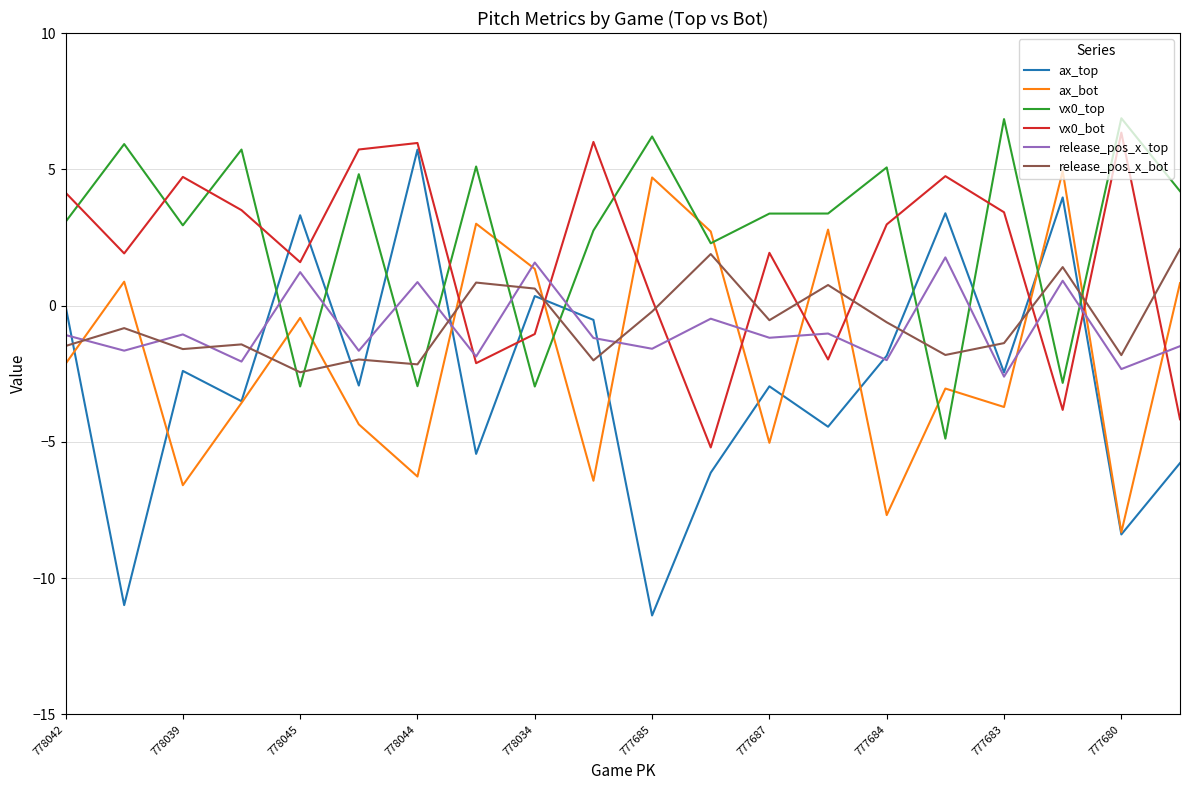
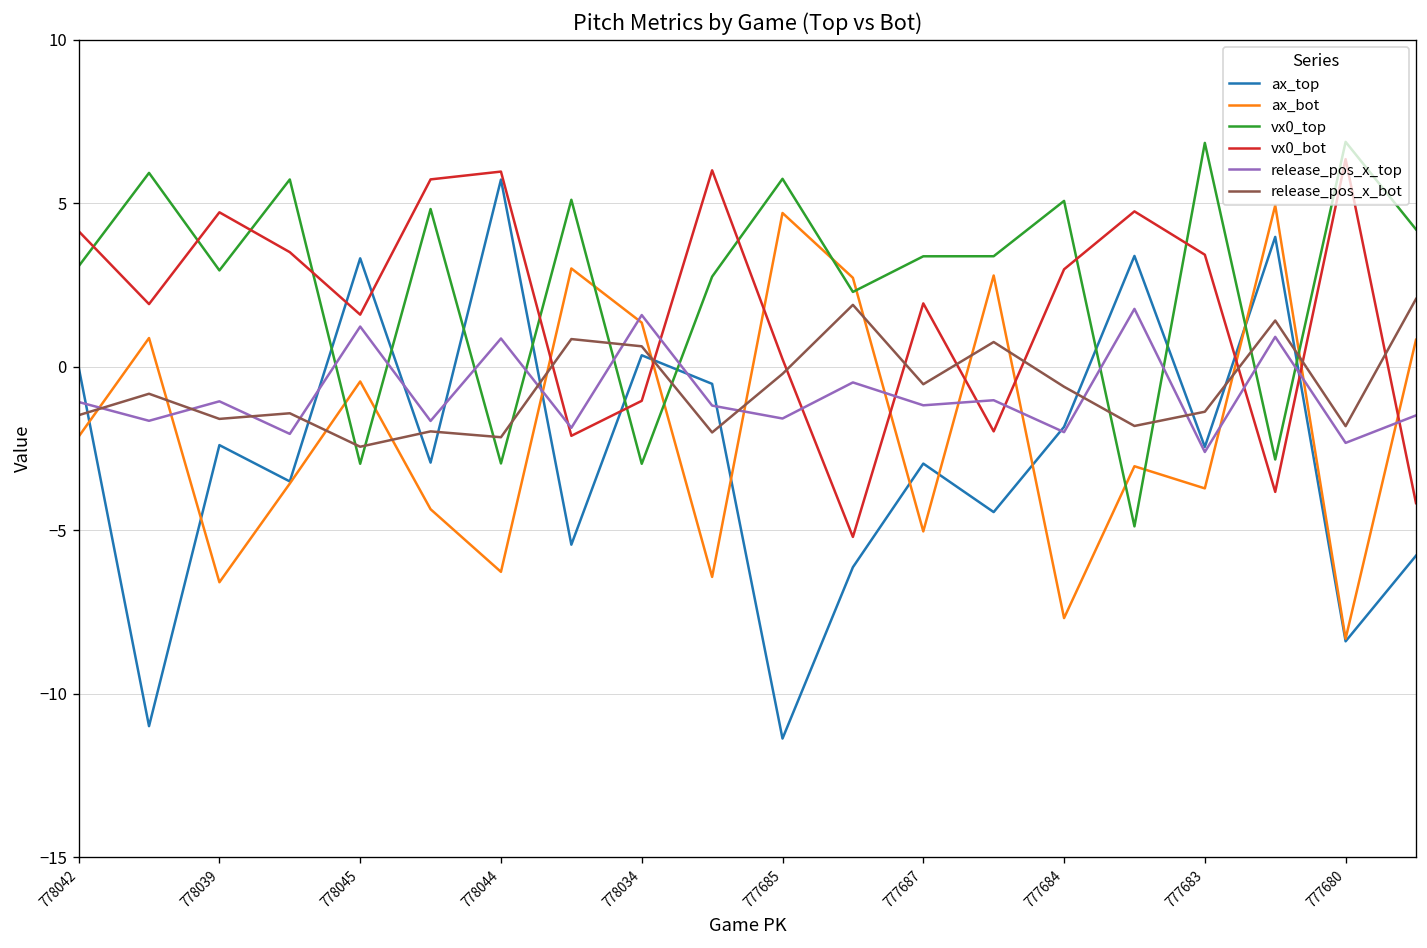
  {
    "ax_top": {
      "778042": 0.0,
      "778039": -2.4,
      "778045": 3.3,
      "778044": 5.7,
      "778034": 0.4,
      "777685": -11.4,
      "777687": -3.0,
      "777684": -1.8,
      "777683": -2.5
    },
    "ax_bot": {
      "778042": -2.1,
      "778039": -6.6,
      "778045": -0.5,
      "778044": -6.3,
      "778034": 1.3,
      "777685": 4.7,
      "777687": -5.0,
      "777684": -7.7,
      "777683": -3.7
    },
    "vx0_top": {
      "778042": 3.1,
      "778039": 2.9,
      "778045": -3.0,
      "778044": -3.0,
      "778034": -3.0,
-     "777685": 6.2,
+     "777685": 5.7,
      "777687": 3.4,
      "777684": 5.1,
      "777683": 6.8
    },
    "vx0_bot": {
      "778042": 4.1,
      "778039": 4.7,
      "778045": 1.6,
      "778044": 6.0,
      "778034": -1.0,
      "777685": 0.2,
      "777687": 1.9,
      "777684": 3.0,
      "777683": 3.4
    },
    "release_pos_x_top": {
      "778042": -1.1,
      "778039": -1.1,
      "778045": 1.2,
      "778044": 0.9,
      "778034": 1.6,
      "777685": -1.6,
      "777687": -1.2,
      "777684": -2.0,
      "777683": -2.6,
      "777680": -2.3
    },
    "release_pos_x_bot": {
      "778042": -1.5,
      "778039": -1.6,
      "778045": -2.4,
      "778044": -2.2,
      "778034": 0.6,
      "777685": -0.2,
      "777687": -0.5,
      "777684": -0.6,
      "777683": -1.4,
      "777680": -1.8
    }
  }
